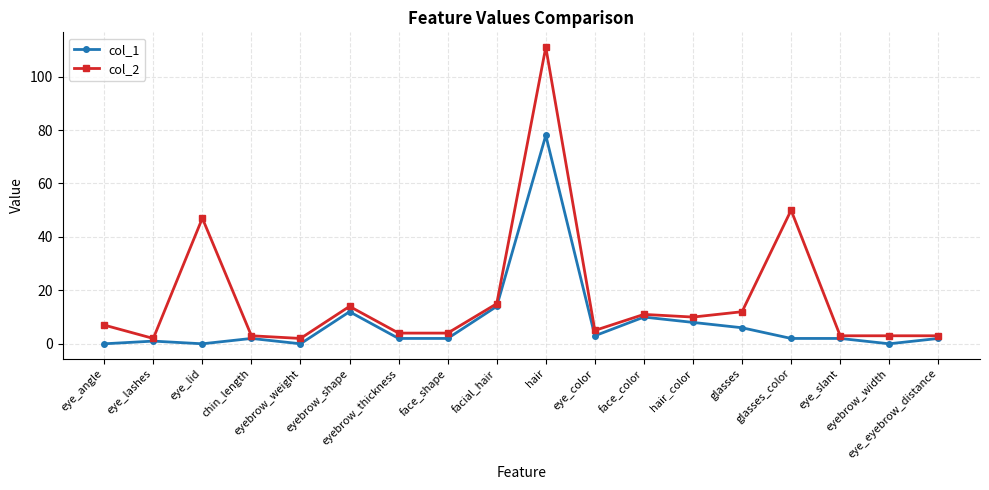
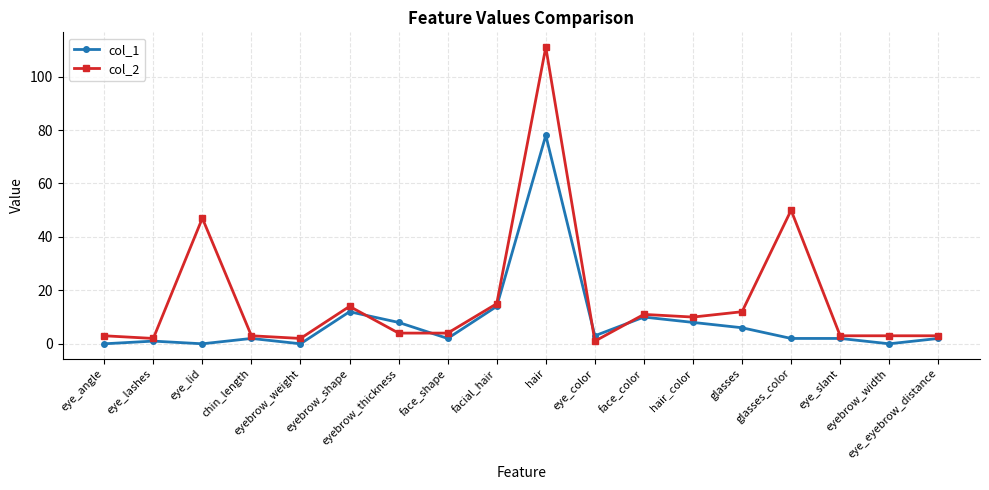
  {
    "col_1": {
      "eye_angle": 0,
      "eye_lashes": 1,
      "eye_lid": 0,
      "chin_length": 2,
      "eyebrow_weight": 0,
      "eyebrow_shape": 12,
-     "eyebrow_thickness": 2,
+     "eyebrow_thickness": 8,
      "face_shape": 2,
      "facial_hair": 14,
      "hair": 78,
      "eye_color": 3,
      "face_color": 10,
      "hair_color": 8,
      "glasses": 6,
      "glasses_color": 2,
      "eye_slant": 2,
      "eyebrow_width": 0,
      "eye_eyebrow_distance": 2
    },
    "col_2": {
-     "eye_angle": 7,
+     "eye_angle": 3,
      "eye_lashes": 2,
      "eye_lid": 47,
      "chin_length": 3,
      "eyebrow_weight": 2,
      "eyebrow_shape": 14,
      "eyebrow_thickness": 4,
      "face_shape": 4,
      "facial_hair": 15,
      "hair": 111,
-     "eye_color": 5,
+     "eye_color": 1,
      "face_color": 11,
      "hair_color": 10,
      "glasses": 12,
      "glasses_color": 50,
      "eye_slant": 3,
      "eyebrow_width": 3,
      "eye_eyebrow_distance": 3
    }
  }
